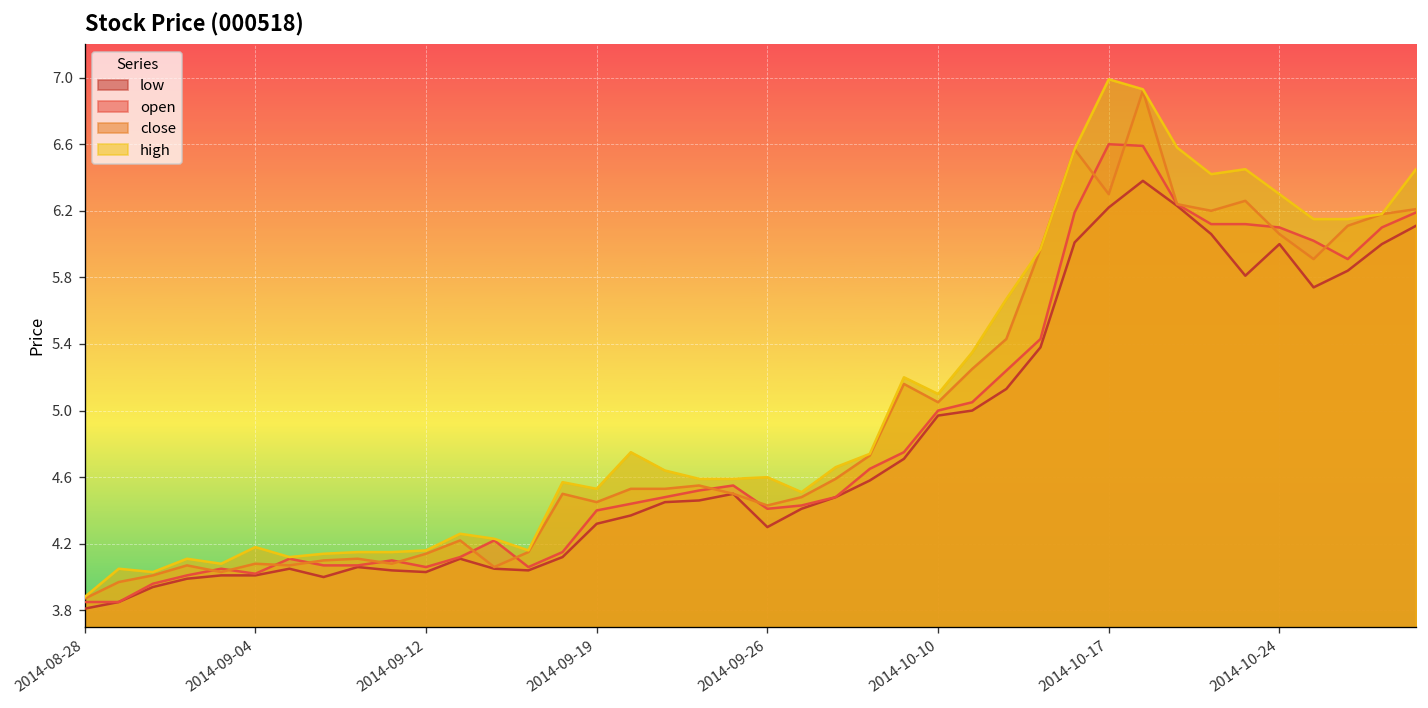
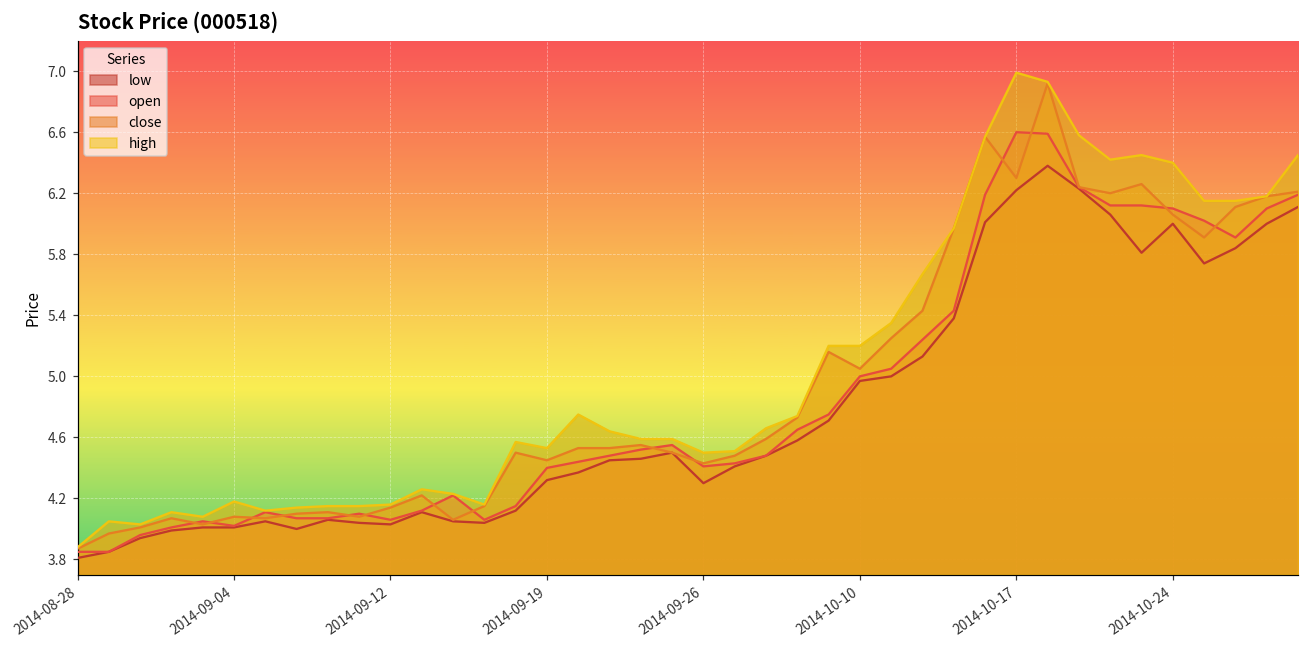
  {
    "high": {
      "2014-09-04": 4.18,
      "2014-09-12": 4.16,
      "2014-09-19": 4.53,
-     "2014-09-26": 4.6,
-     "2014-10-10": 5.1,
+     "2014-09-26": 4.5,
+     "2014-10-10": 5.2,
      "2014-10-17": 7.0,
-     "2014-10-24": 6.3
+     "2014-10-24": 6.4
    }
  }
